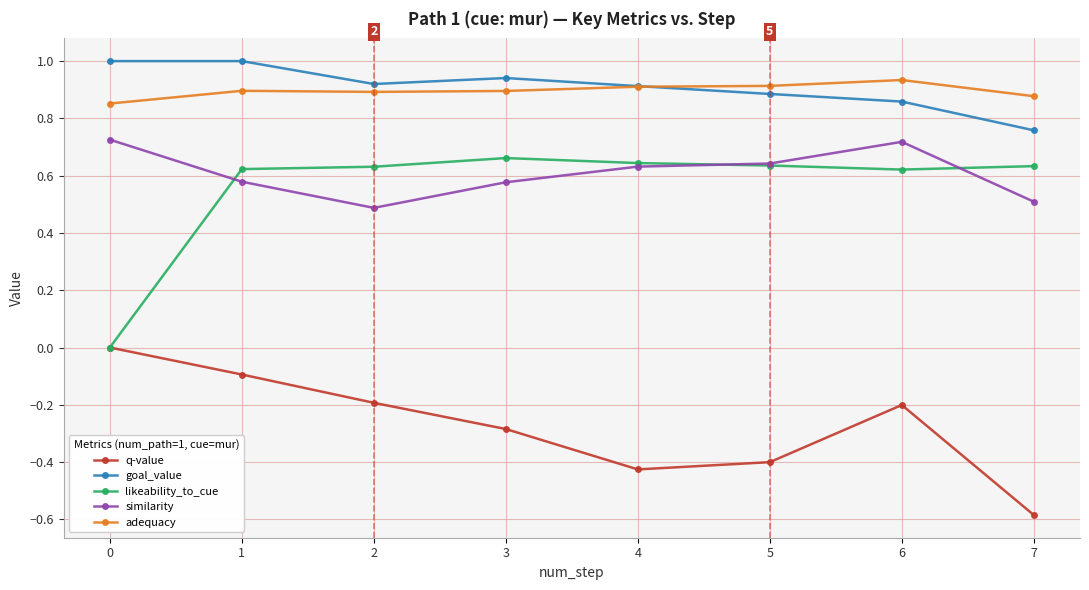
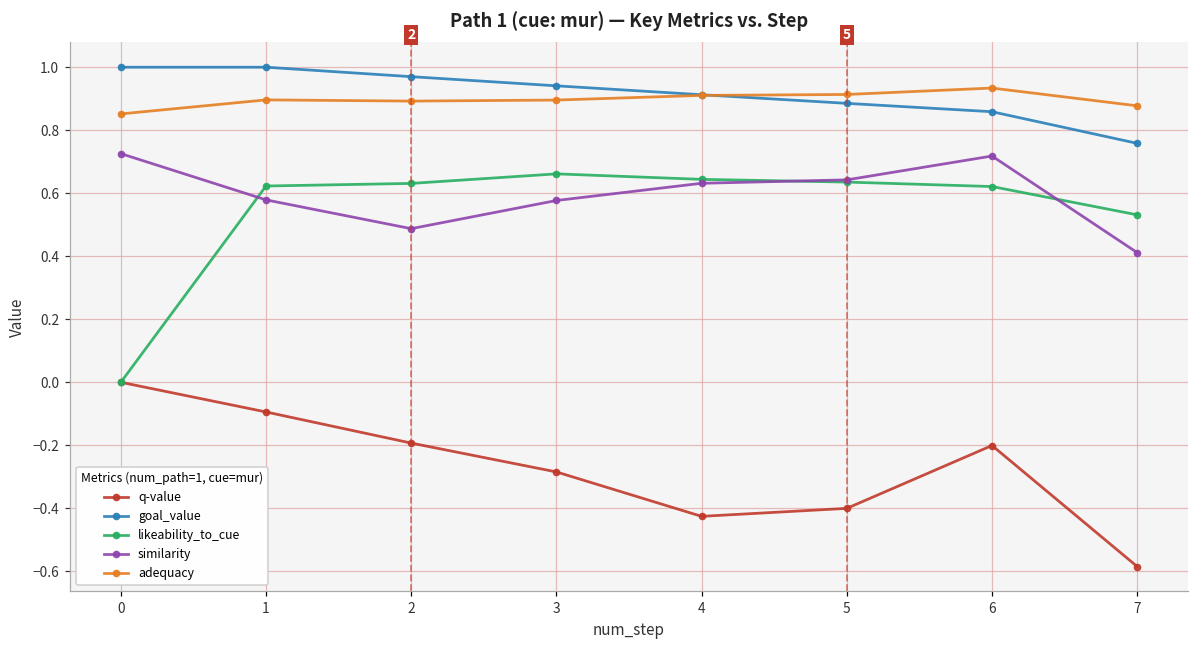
  {
    "q-value": {
      "1": -0.09,
      "2": -0.19,
      "3": -0.28,
      "4": -0.43,
      "5": -0.40,
      "6": -0.20,
      "7": -0.58
    },
    "goal_value": {
      "0": 1.00,
      "1": 1.00,
-     "2": 0.92,
+     "2": 0.97,
      "3": 0.94,
      "5": 0.89,
      "6": 0.86,
      "7": 0.76
    },
    "likeability_to_cue": {
      "1": 0.62,
      "2": 0.63,
      "3": 0.66,
      "4": 0.64,
      "6": 0.62,
-     "7": 0.63
+     "7": 0.53
    },
    "similarity": {
      "0": 0.73,
      "1": 0.58,
      "2": 0.49,
      "3": 0.58,
      "4": 0.63,
      "6": 0.72,
-     "7": 0.51
+     "7": 0.41
    },
    "adequacy": {
      "0": 0.85,
      "1": 0.90,
      "2": 0.89,
      "3": 0.90,
      "5": 0.91,
      "6": 0.93,
      "7": 0.88
    }
  }
